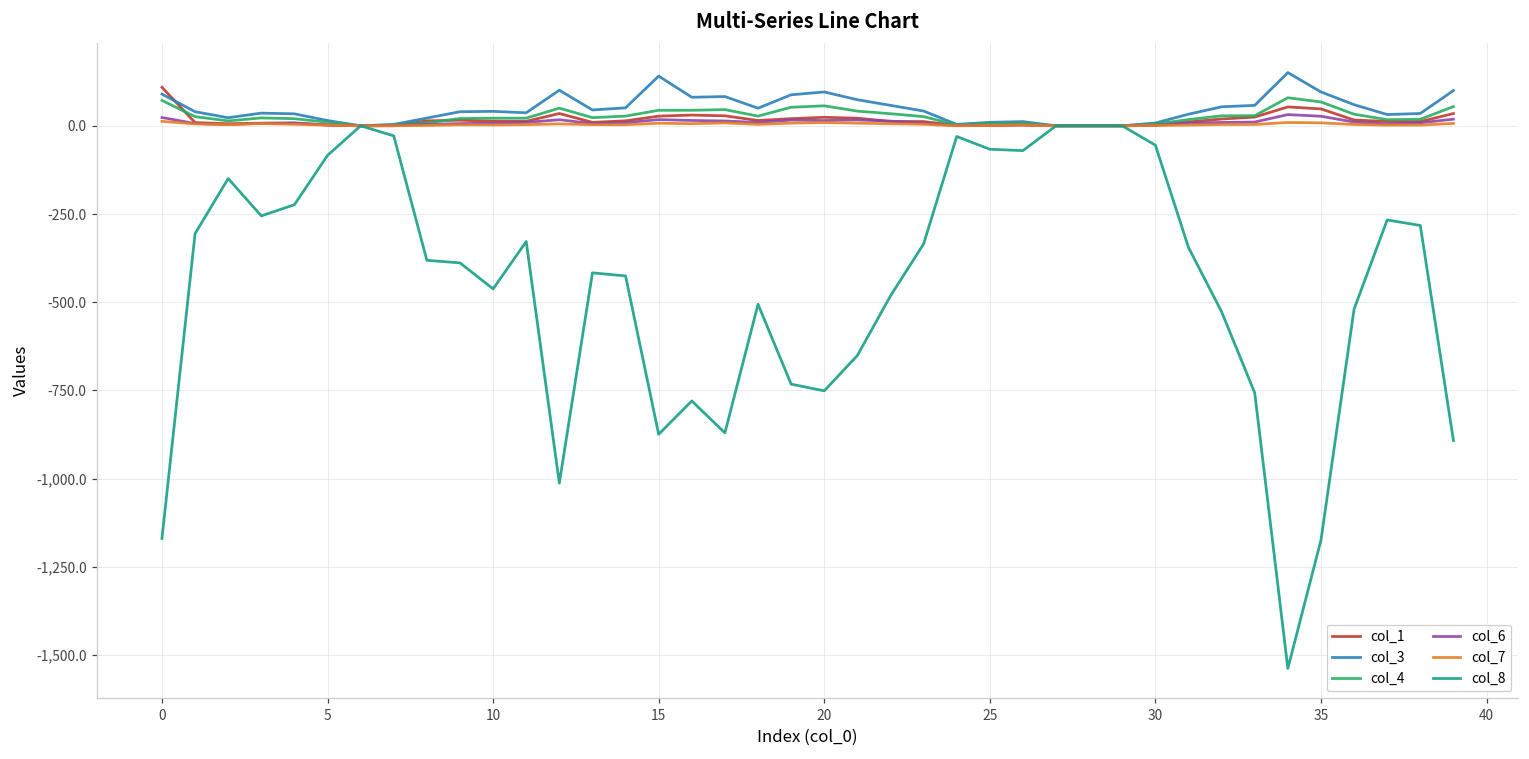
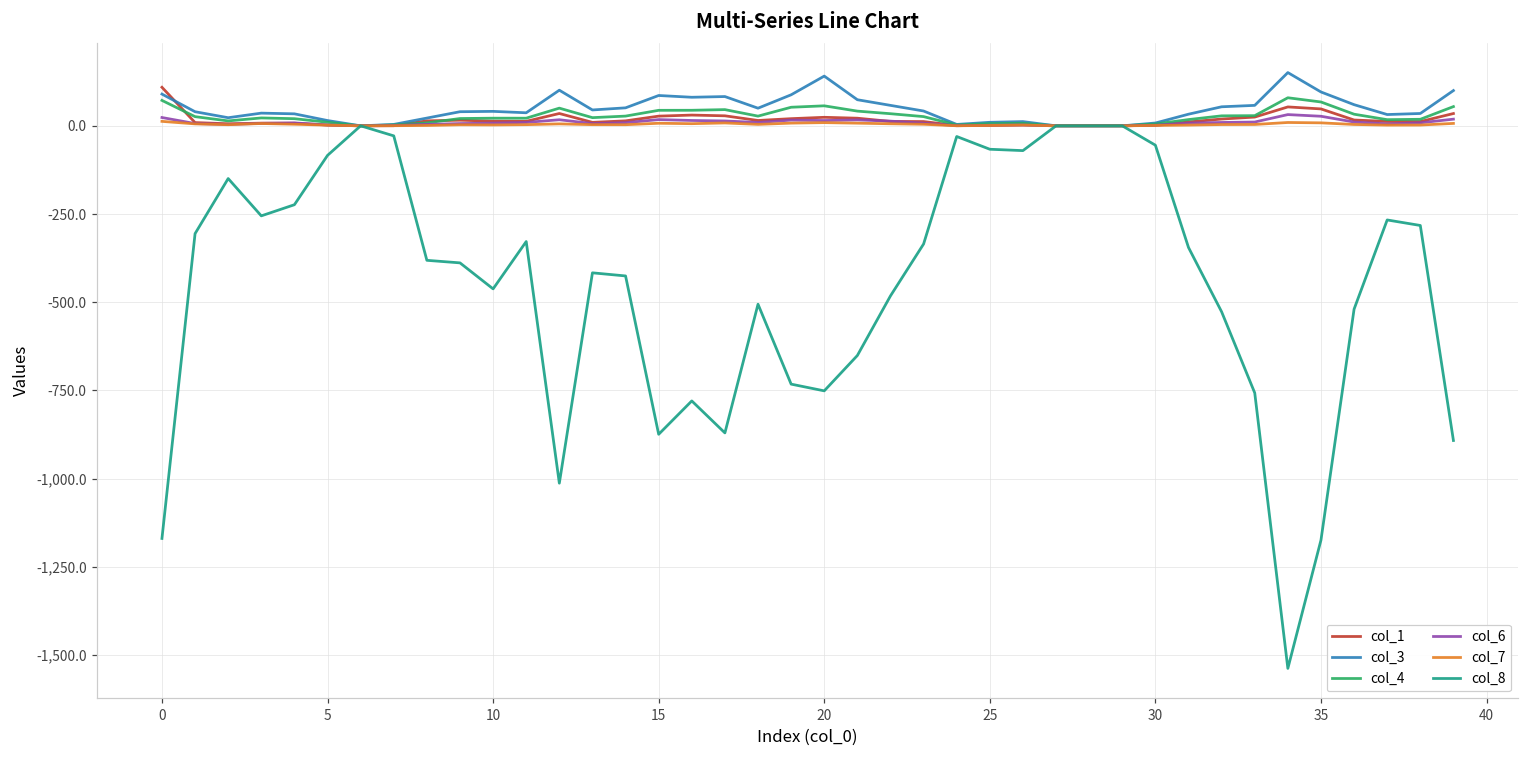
  {
    "col_1": {
      "0": 110,
      "15": 30,
      "20": 20,
      "35": 50
    },
    "col_3": {
      "0": 90,
      "10": 40,
-     "15": 140,
-     "20": 100,
+     "15": 90,
+     "20": 140,
      "35": 100
    },
    "col_6": {
      "0": 20,
      "15": 20,
      "35": 30
    },
    "col_7": {
      "0": 10,
      "15": 10,
      "35": 10
    }
  }
